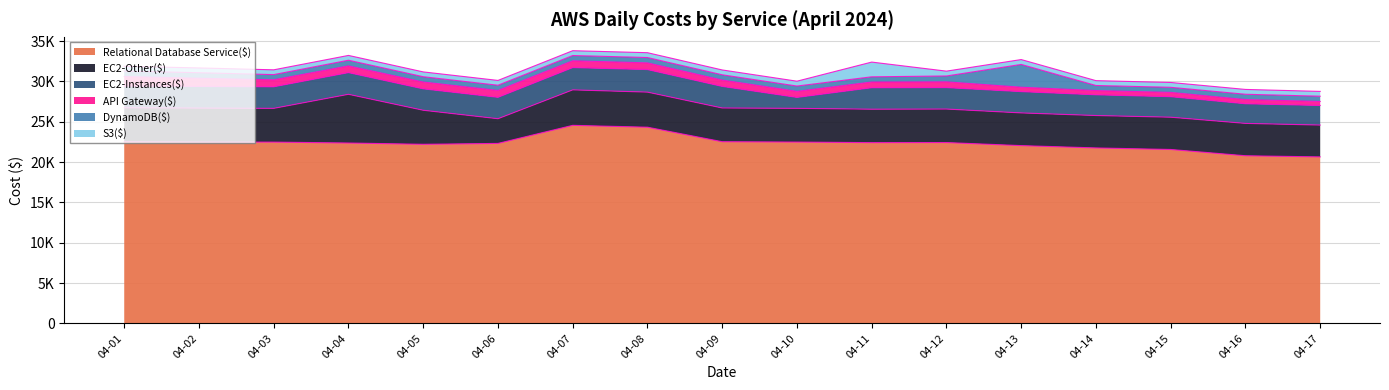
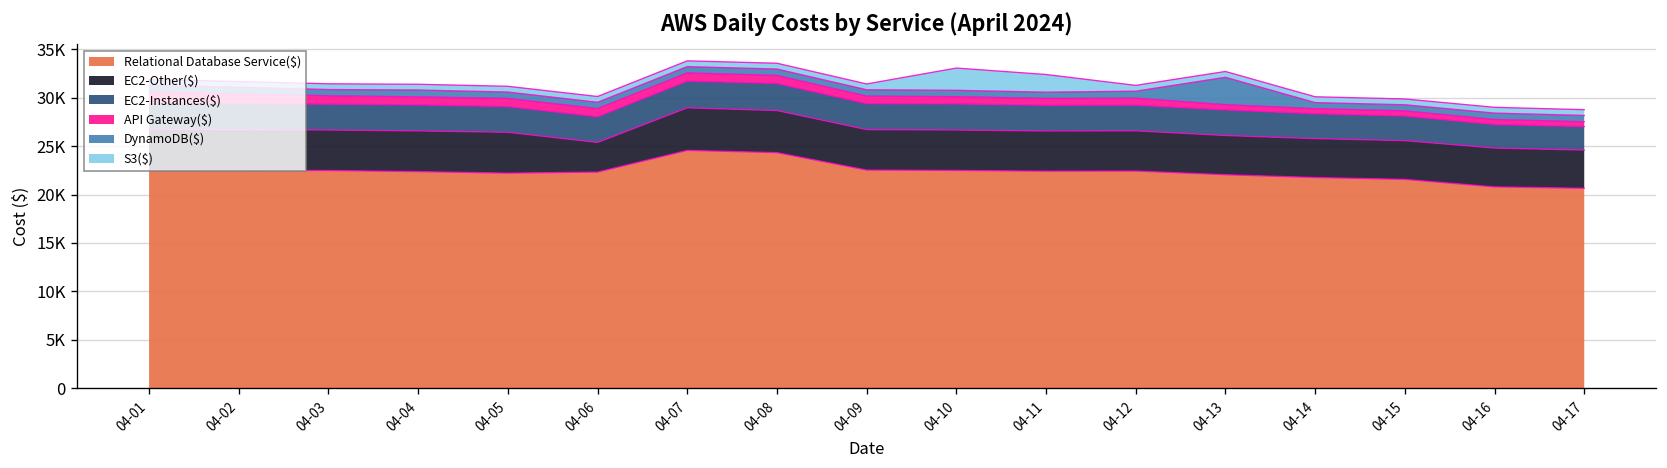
  {
    "Relational Database Service($)": {
      "04-03": 22000,
      "04-04": 22000,
      "04-05": 22000,
      "04-06": 22000,
      "04-07": 25000,
      "04-08": 24000,
      "04-09": 23000,
      "04-10": 22000,
      "04-11": 22000,
      "04-12": 22000,
      "04-13": 22000,
      "04-14": 22000,
      "04-15": 22000,
      "04-16": 21000,
      "04-17": 21000
    },
    "EC2-Other($)": {
      "04-03": 4000,
-     "04-04": 6000,
+     "04-04": 4000,
      "04-05": 4000,
      "04-06": 3000,
      "04-07": 4000,
      "04-08": 4000,
      "04-09": 4000,
      "04-10": 4000,
      "04-11": 4000,
      "04-12": 4000,
      "04-13": 4000,
      "04-14": 4000,
      "04-15": 4000,
      "04-16": 4000,
      "04-17": 4000
    },
    "EC2-Instances($)": {
      "04-03": 3000,
      "04-04": 3000,
      "04-05": 3000,
      "04-06": 3000,
      "04-07": 3000,
      "04-08": 3000,
      "04-09": 3000,
-     "04-10": 1000,
+     "04-10": 3000,
      "04-11": 3000,
      "04-12": 3000,
      "04-13": 3000,
      "04-14": 3000,
      "04-15": 3000,
      "04-16": 2000,
      "04-17": 2000
    },
    "API Gateway($)": {
      "04-03": 1000,
      "04-04": 1000,
      "04-05": 1000,
      "04-06": 1000,
      "04-07": 1000,
      "04-08": 1000,
      "04-09": 1000,
      "04-10": 1000,
      "04-11": 1000,
      "04-12": 1000,
      "04-13": 1000,
      "04-14": 1000,
      "04-15": 1000,
      "04-16": 1000,
      "04-17": 0
    },
    "DynamoDB($)": {
      "04-03": 1000,
      "04-04": 1000,
      "04-05": 1000,
      "04-06": 1000,
      "04-07": 1000,
      "04-08": 1000,
      "04-09": 1000,
      "04-10": 1000,
      "04-11": 1000,
      "04-12": 1000,
      "04-13": 3000,
      "04-14": 1000,
      "04-15": 1000,
      "04-16": 1000,
      "04-17": 1000
    },
    "S3($)": {
      "04-03": 1000,
      "04-04": 1000,
      "04-05": 1000,
      "04-06": 1000,
      "04-07": 1000,
      "04-08": 1000,
      "04-09": 1000,
-     "04-10": 1000,
+     "04-10": 2000,
      "04-11": 2000,
      "04-12": 1000,
      "04-13": 1000,
      "04-14": 1000,
      "04-15": 1000,
      "04-16": 1000,
      "04-17": 1000
    }
  }
